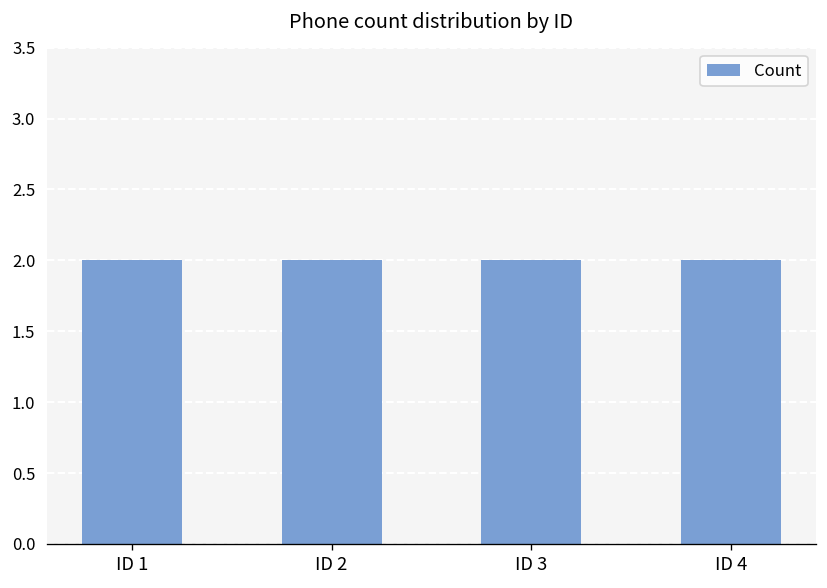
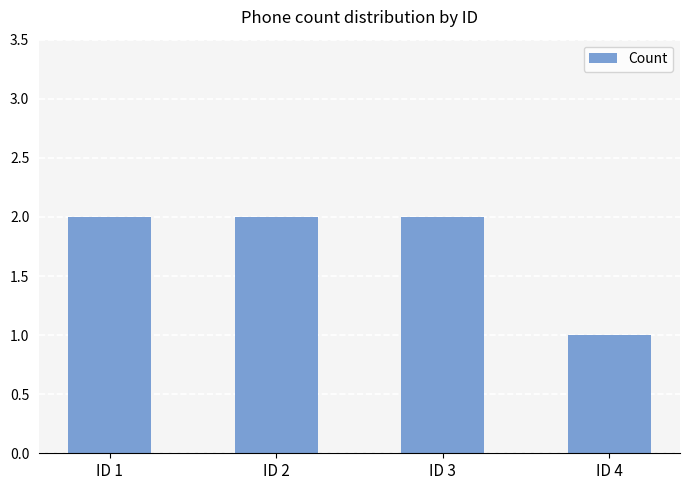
  {
    "ID 1": 2,
    "ID 2": 2,
    "ID 3": 2,
-   "ID 4": 2
+   "ID 4": 1
  }
